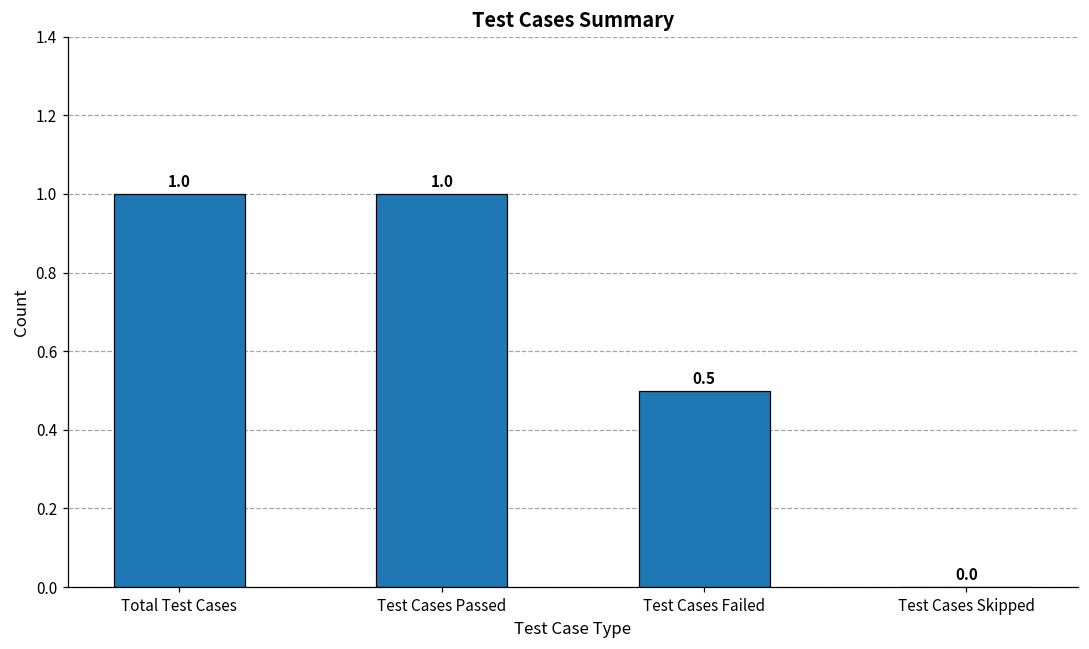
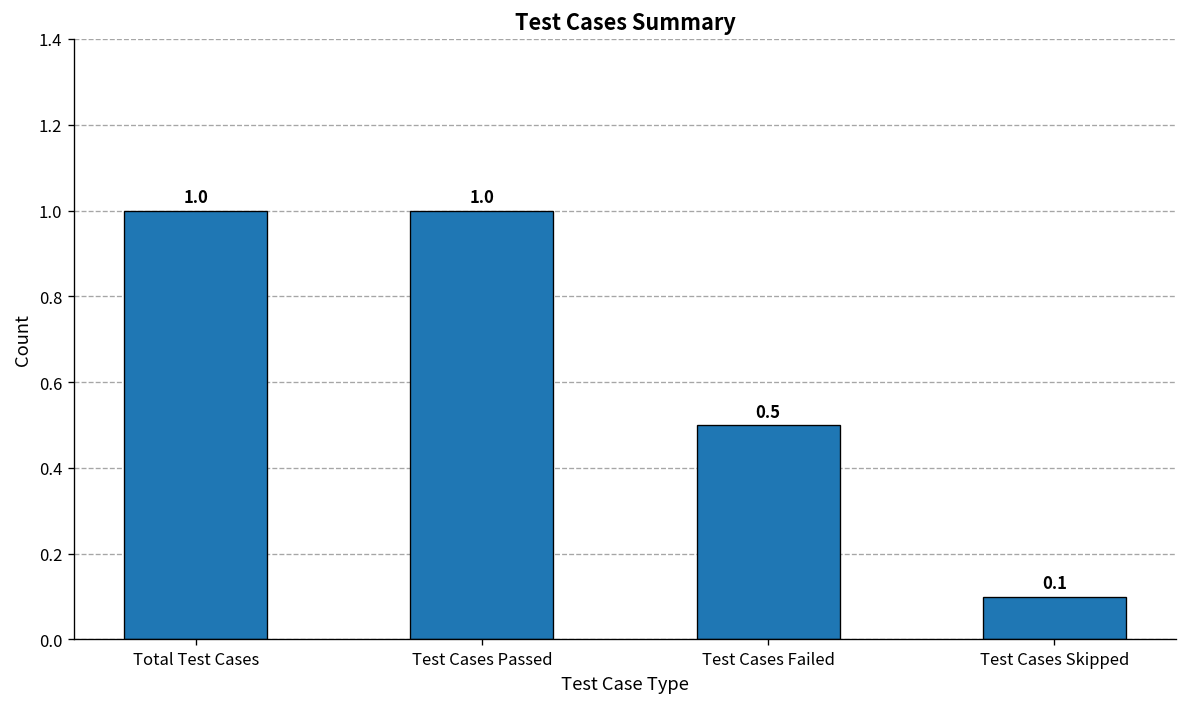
  {
    "Total Test Cases": 1.0,
    "Test Cases Passed": 1.0,
    "Test Cases Failed": 0.5,
-   "Test Cases Skipped": 0.0
+   "Test Cases Skipped": 0.1
  }
